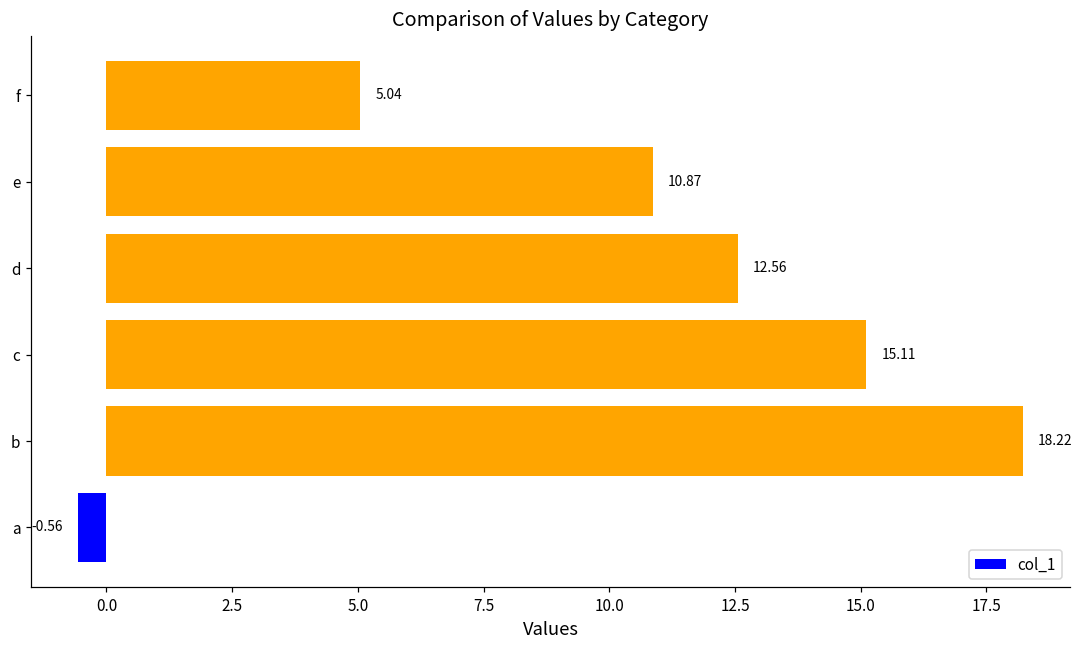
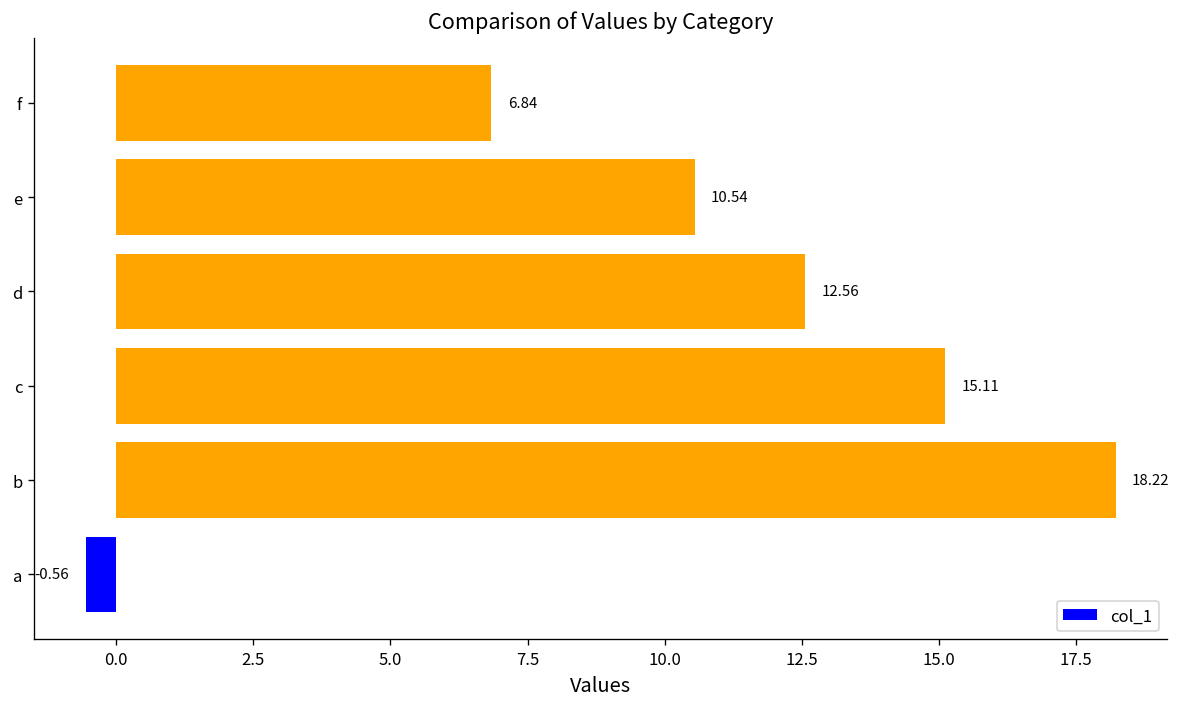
  {
-   "f": 5.04,
-   "e": 10.87,
+   "f": 6.84,
+   "e": 10.54,
    "d": 12.56,
    "c": 15.11,
    "b": 18.22,
    "a": -0.56
  }
